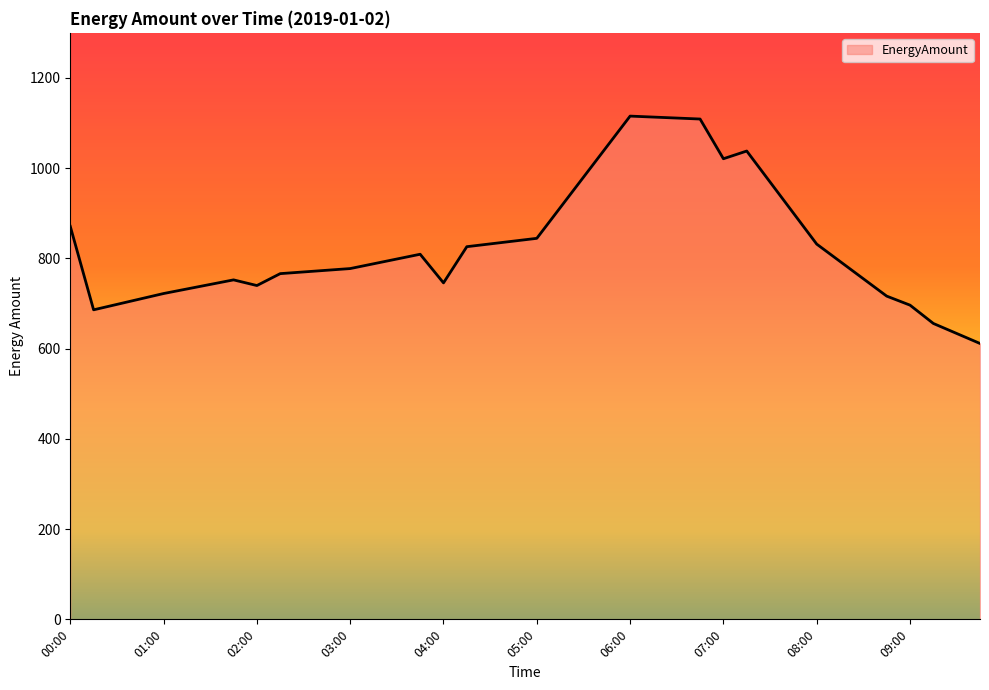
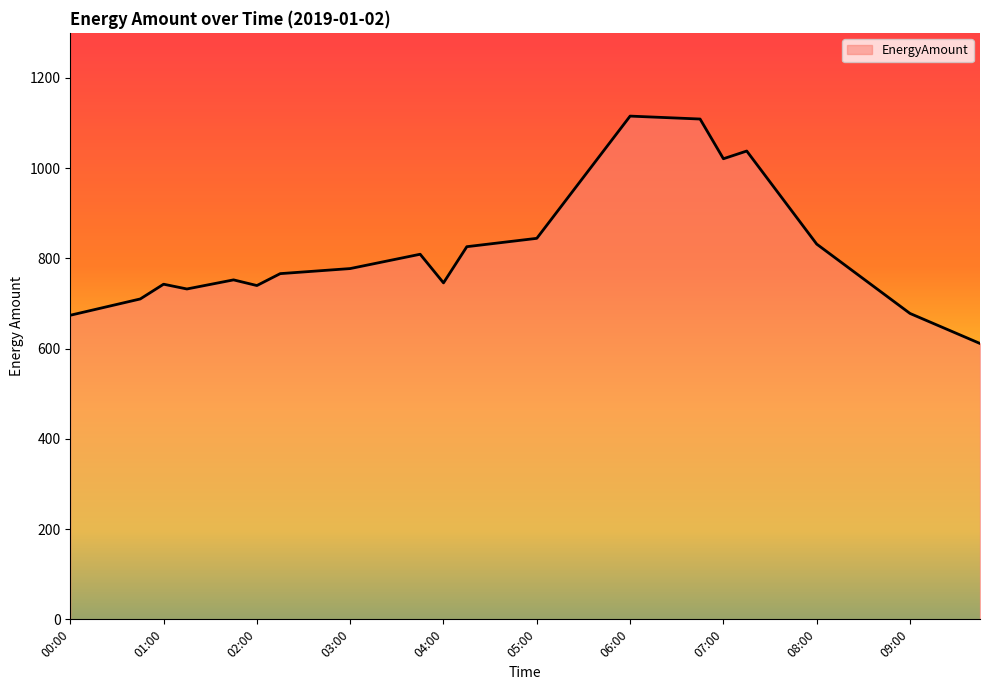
  {
-   "00:00": 870,
-   "01:00": 720,
+   "00:00": 670,
+   "01:00": 740,
    "02:00": 740,
    "03:00": 780,
    "04:00": 750,
    "05:00": 840,
    "06:00": 1120,
    "07:00": 1020,
    "08:00": 830,
-   "09:00": 700
+   "09:00": 680
  }
